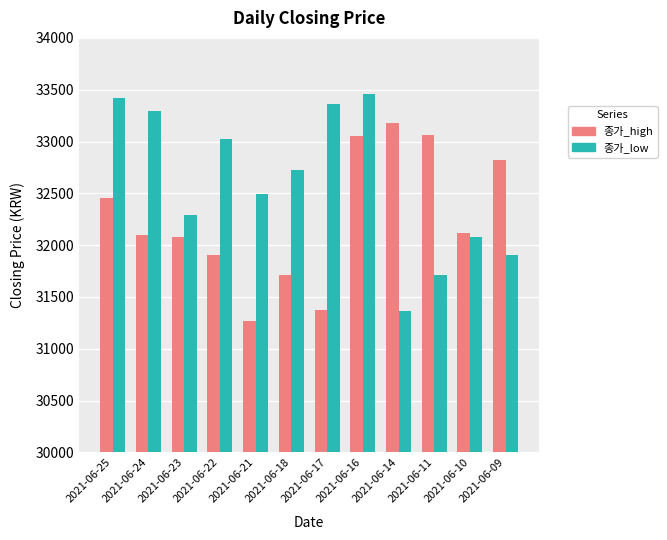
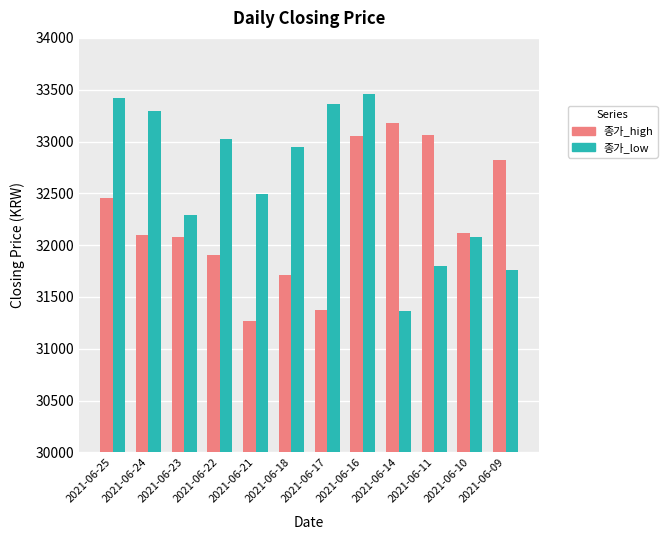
  {
    "종가_high": {
      "2021-06-25": 32460,
      "2021-06-24": 32100,
      "2021-06-23": 32080,
      "2021-06-22": 31900,
      "2021-06-21": 31260,
      "2021-06-18": 31710,
      "2021-06-17": 31370,
      "2021-06-16": 33060,
      "2021-06-14": 33180,
      "2021-06-11": 33060,
      "2021-06-10": 32110,
      "2021-06-09": 32820
    },
    "종가_low": {
      "2021-06-25": 33420,
      "2021-06-24": 33290,
      "2021-06-23": 32290,
      "2021-06-22": 33020,
      "2021-06-21": 32490,
-     "2021-06-18": 32720,
+     "2021-06-18": 32950,
      "2021-06-17": 33370,
      "2021-06-16": 33460,
      "2021-06-14": 31360,
-     "2021-06-11": 31710,
+     "2021-06-11": 31800,
      "2021-06-10": 32080,
-     "2021-06-09": 31900
+     "2021-06-09": 31760
    }
  }
